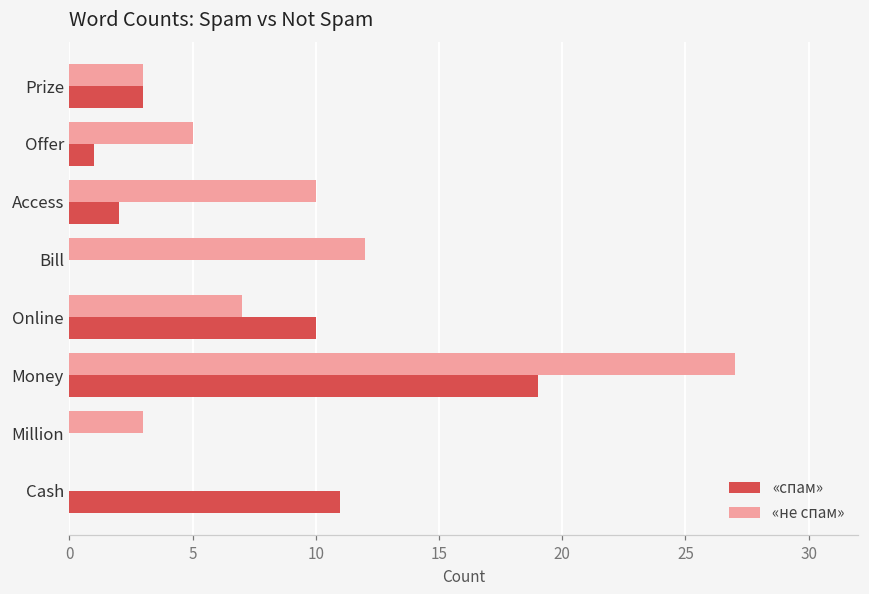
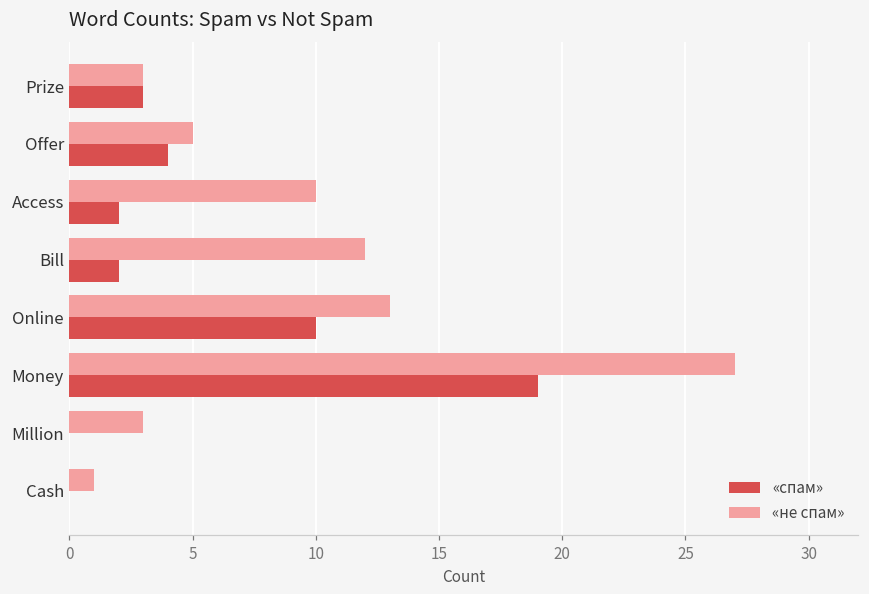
  {
    "«спам»": {
      "Prize": 3,
-     "Offer": 1,
+     "Offer": 4,
      "Access": 2,
-     "Bill": 0,
+     "Bill": 2,
      "Online": 10,
      "Money": 19,
      "Million": 0,
-     "Cash": 11
+     "Cash": 0
    },
    "«не спам»": {
      "Prize": 3,
      "Offer": 5,
      "Access": 10,
      "Bill": 12,
-     "Online": 7,
+     "Online": 13,
      "Money": 27,
      "Million": 3,
-     "Cash": 0
+     "Cash": 1
    }
  }
